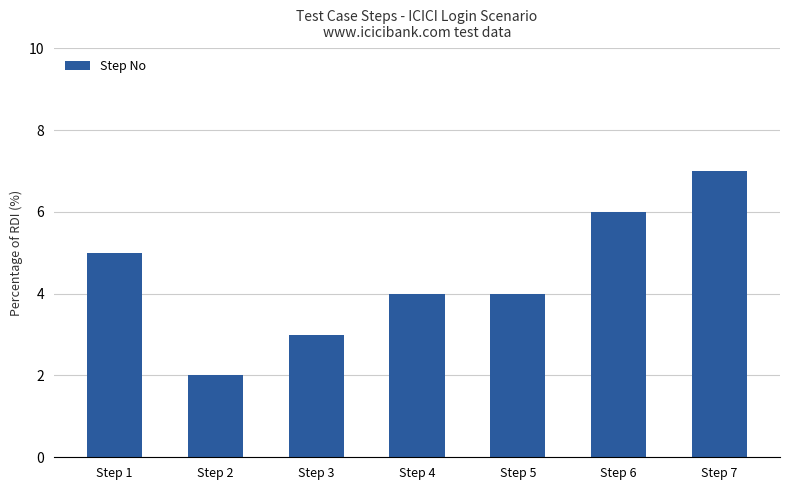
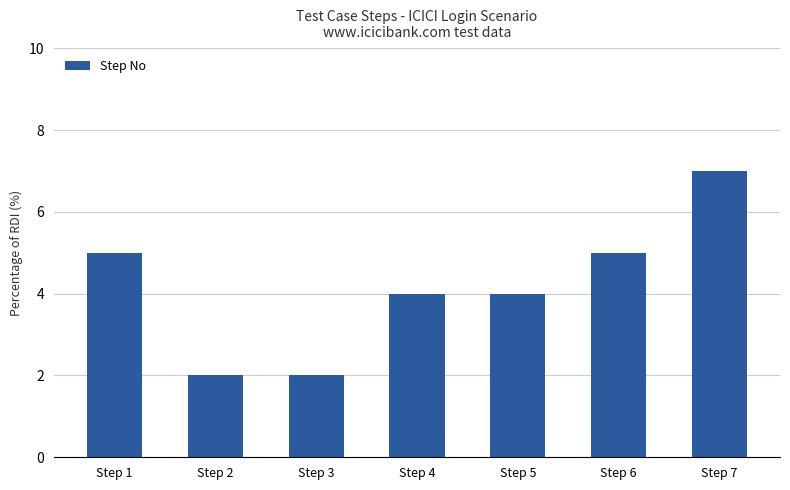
  {
    "Step 1": 5,
    "Step 2": 2,
-   "Step 3": 3,
+   "Step 3": 2,
    "Step 4": 4,
    "Step 5": 4,
-   "Step 6": 6,
+   "Step 6": 5,
    "Step 7": 7
  }
